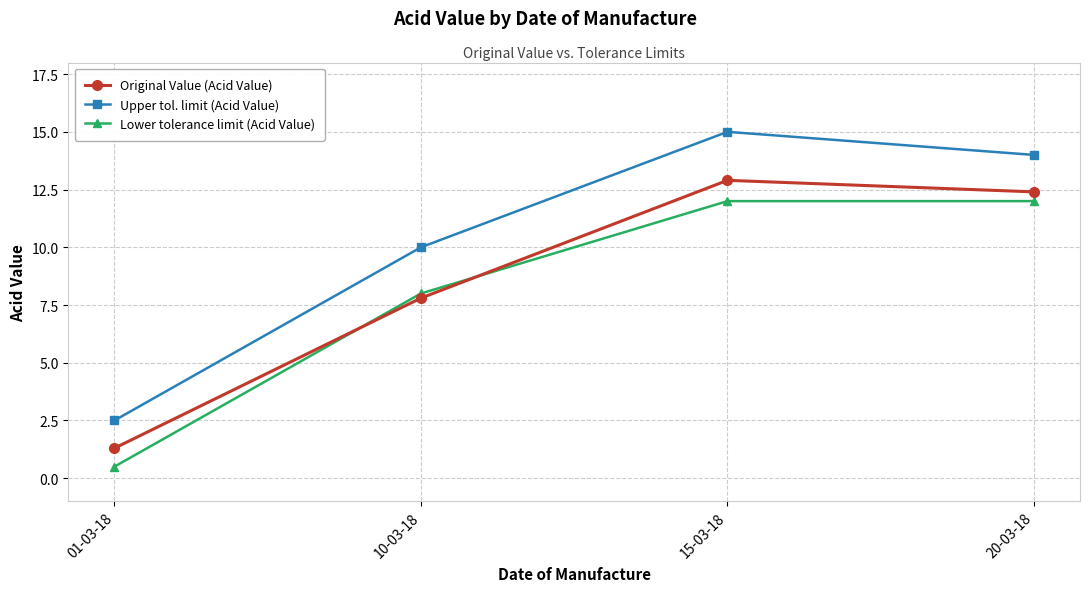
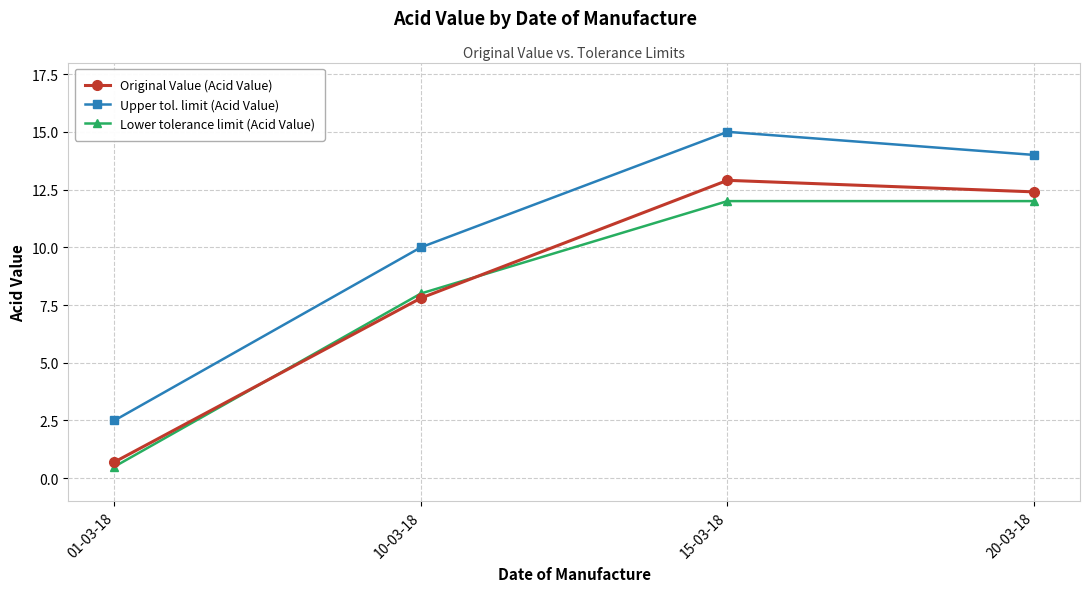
  {
    "Original Value (Acid Value)": {
-     "01-03-18": 1.3,
+     "01-03-18": 0.7,
      "10-03-18": 7.8,
      "15-03-18": 12.9,
      "20-03-18": 12.4
    },
    "Upper tol. limit (Acid Value)": {
      "01-03-18": 2.5,
      "10-03-18": 10.0,
      "15-03-18": 15.0,
      "20-03-18": 14.0
    },
    "Lower tolerance limit (Acid Value)": {
      "01-03-18": 0.5,
      "10-03-18": 8.0,
      "15-03-18": 12.0,
      "20-03-18": 12.0
    }
  }
